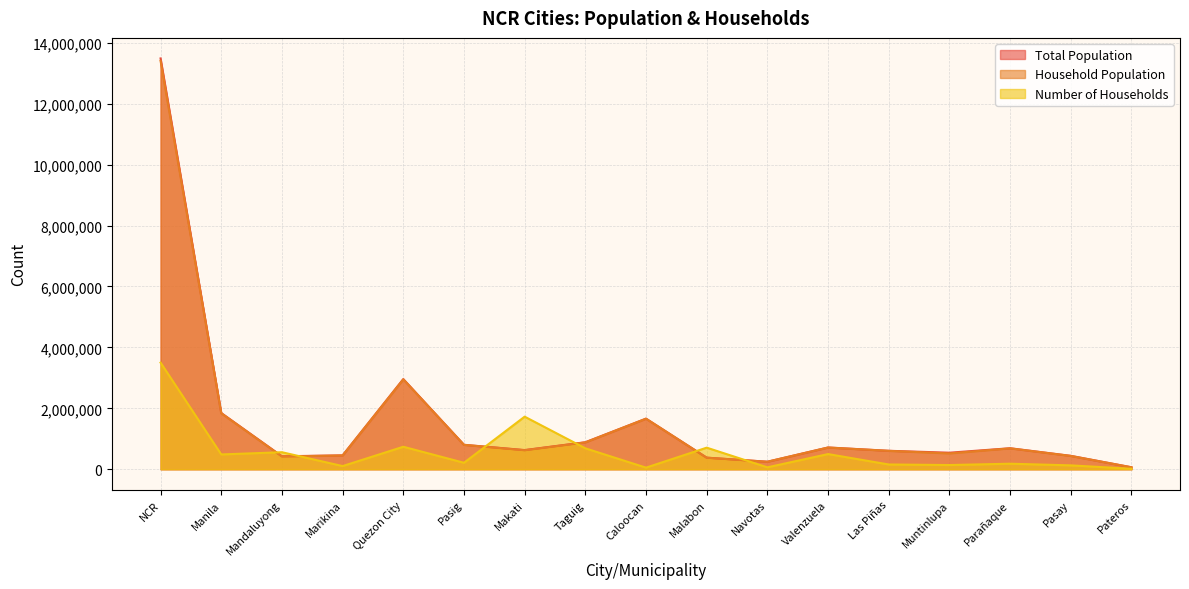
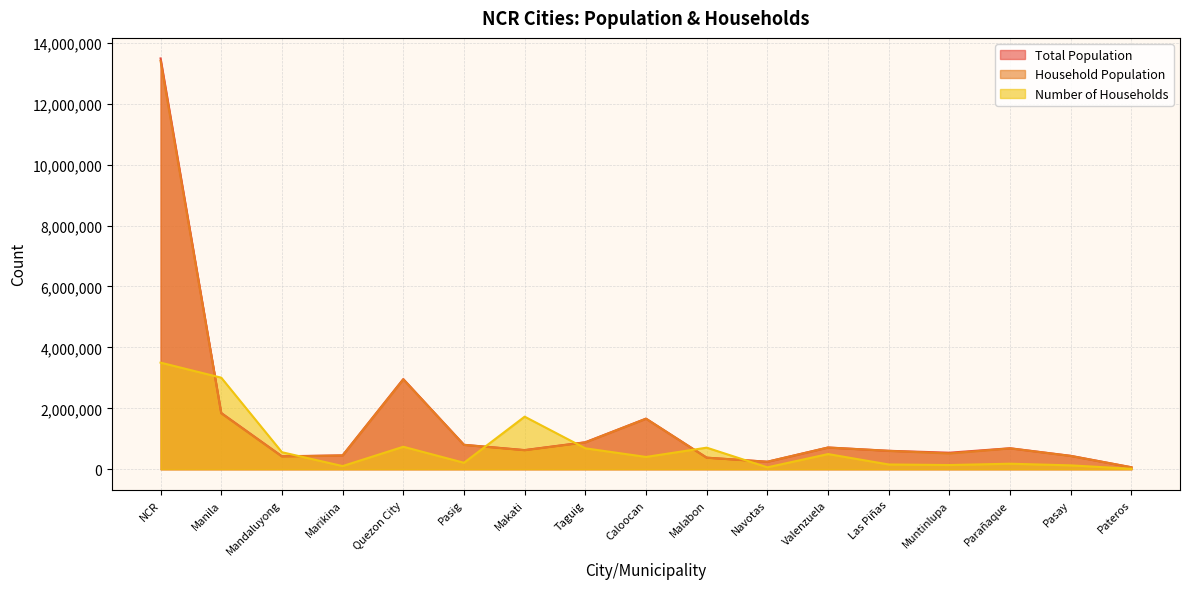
  {
    "Number of Households": {
      "NCR": "3,500,000",
-     "Manila": "500,000",
+     "Manila": "3,000,000",
      "Mandaluyong": "600,000",
      "Marikina": "100,000",
      "Quezon City": "700,000",
      "Pasig": "200,000",
      "Makati": "1,700,000",
      "Taguig": "700,000",
-     "Caloocan": "100,000",
+     "Caloocan": "400,000",
      "Malabon": "700,000",
      "Navotas": "100,000",
      "Valenzuela": "500,000",
      "Las Piñas": "200,000",
      "Muntinlupa": "100,000",
      "Parañaque": "200,000",
      "Pasay": "100,000"
    }
  }
